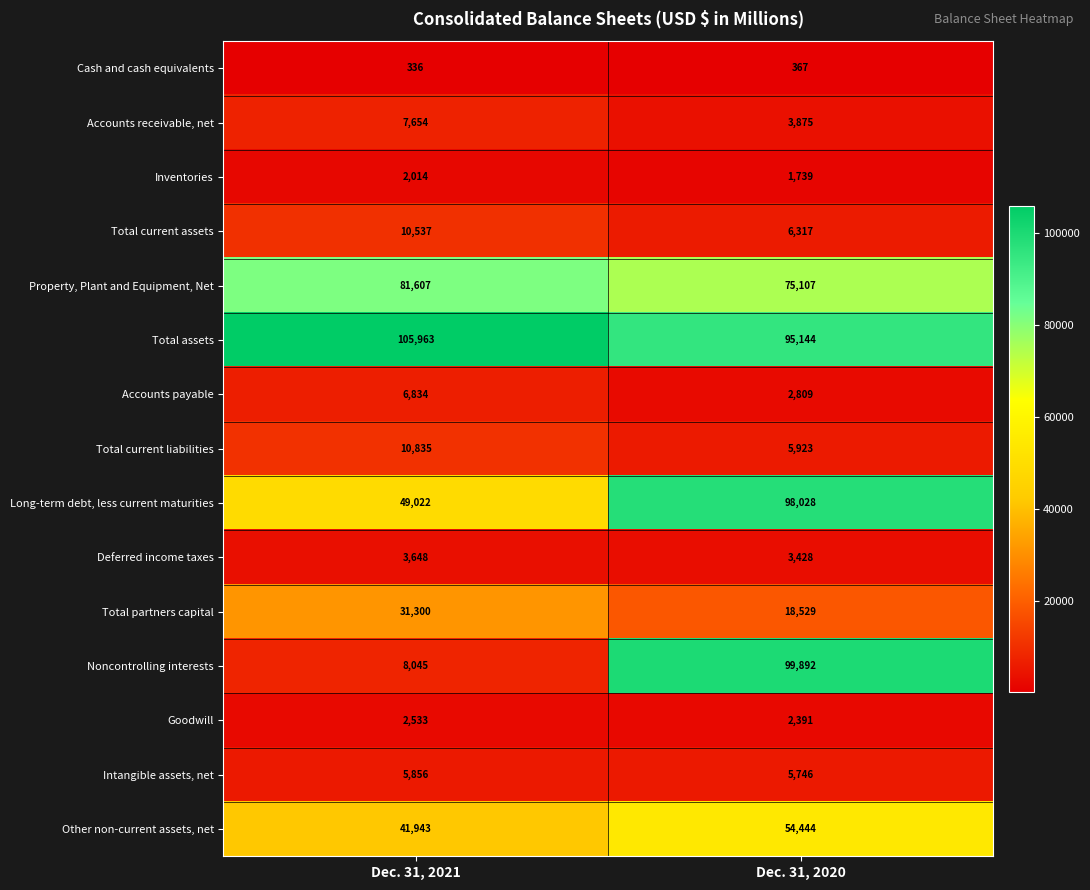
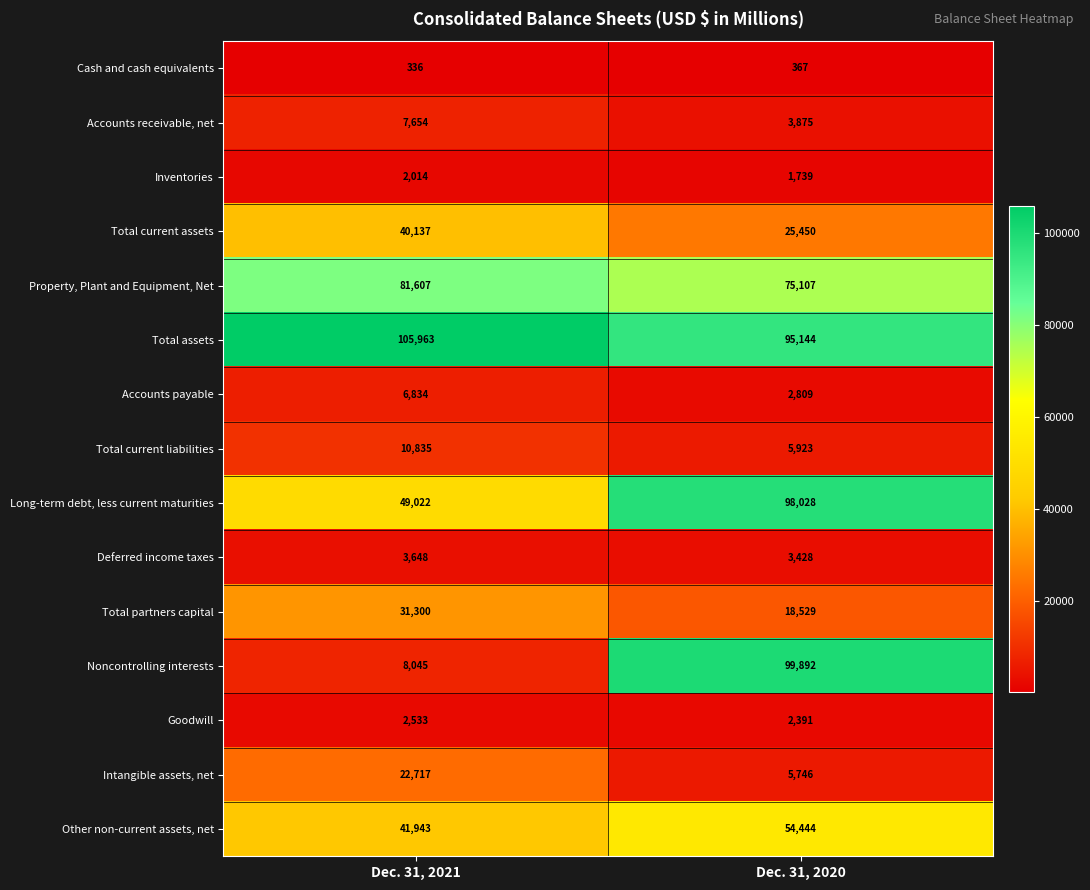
  {
    "Cash and cash equivalents": {
      "Dec. 31, 2021": "336",
      "Dec. 31, 2020": "367"
    },
    "Accounts receivable, net": {
      "Dec. 31, 2021": "7,654",
      "Dec. 31, 2020": "3,875"
    },
    "Inventories": {
      "Dec. 31, 2021": "2,014",
      "Dec. 31, 2020": "1,739"
    },
    "Total current assets": {
-     "Dec. 31, 2021": "10,537",
-     "Dec. 31, 2020": "6,317"
+     "Dec. 31, 2021": "40,137",
+     "Dec. 31, 2020": "25,450"
    },
    "Property, Plant and Equipment, Net": {
      "Dec. 31, 2021": "81,607",
      "Dec. 31, 2020": "75,107"
    },
    "Total assets": {
      "Dec. 31, 2021": "105,963",
      "Dec. 31, 2020": "95,144"
    },
    "Accounts payable": {
      "Dec. 31, 2021": "6,834",
      "Dec. 31, 2020": "2,809"
    },
    "Total current liabilities": {
      "Dec. 31, 2021": "10,835",
      "Dec. 31, 2020": "5,923"
    },
    "Long-term debt, less current maturities": {
      "Dec. 31, 2021": "49,022",
      "Dec. 31, 2020": "98,028"
    },
    "Deferred income taxes": {
      "Dec. 31, 2021": "3,648",
      "Dec. 31, 2020": "3,428"
    },
    "Total partners capital": {
      "Dec. 31, 2021": "31,300",
      "Dec. 31, 2020": "18,529"
    },
    "Noncontrolling interests": {
      "Dec. 31, 2021": "8,045",
      "Dec. 31, 2020": "99,892"
    },
    "Goodwill": {
      "Dec. 31, 2021": "2,533",
      "Dec. 31, 2020": "2,391"
    },
    "Intangible assets, net": {
-     "Dec. 31, 2021": "5,856",
+     "Dec. 31, 2021": "22,717",
      "Dec. 31, 2020": "5,746"
    },
    "Other non-current assets, net": {
      "Dec. 31, 2021": "41,943",
      "Dec. 31, 2020": "54,444"
    }
  }
